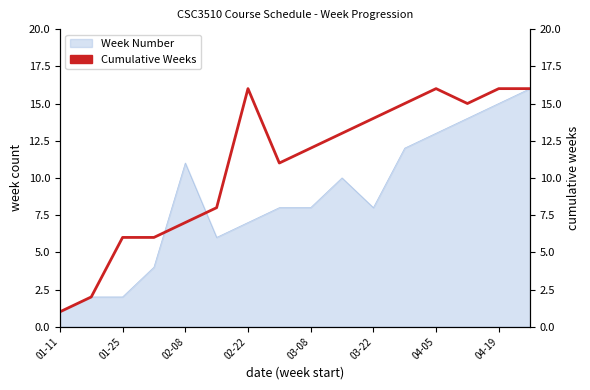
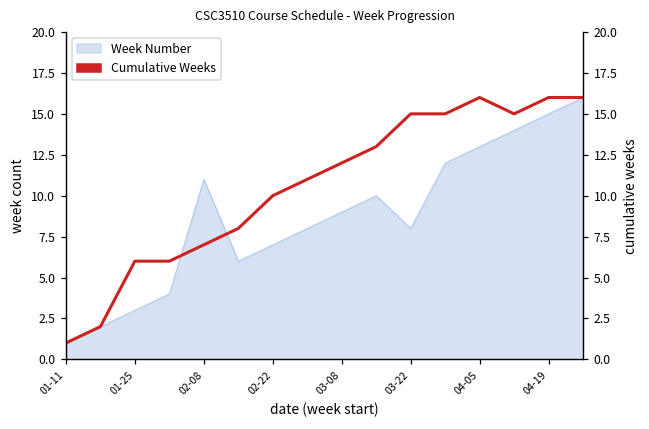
  {
    "Week Number": {
      "01-11": 1,
-     "01-25": 2,
+     "01-25": 3,
      "02-08": 11,
      "02-22": 7,
-     "03-08": 8,
+     "03-08": 9,
      "03-22": 8,
      "04-05": 13,
      "04-19": 15
    },
    "Cumulative Weeks": {
      "01-11": 1,
      "01-25": 6,
      "02-08": 7,
-     "02-22": 16,
+     "02-22": 10,
      "03-08": 12,
-     "03-22": 14,
+     "03-22": 15,
      "04-05": 16,
      "04-19": 16
    }
  }
